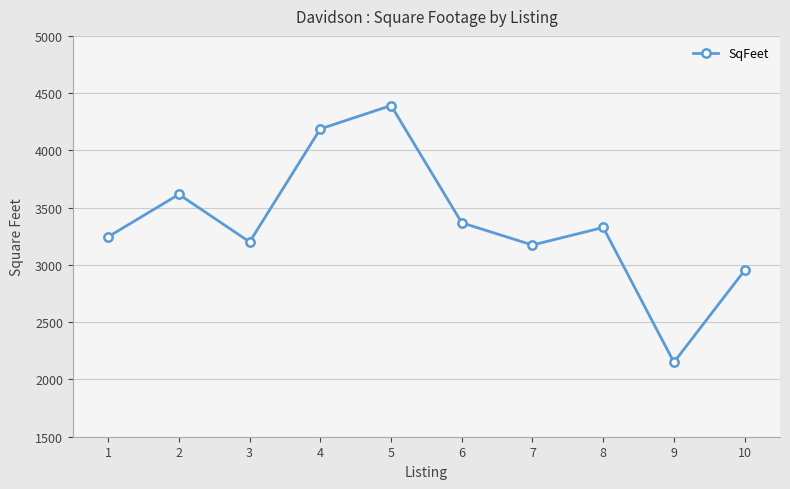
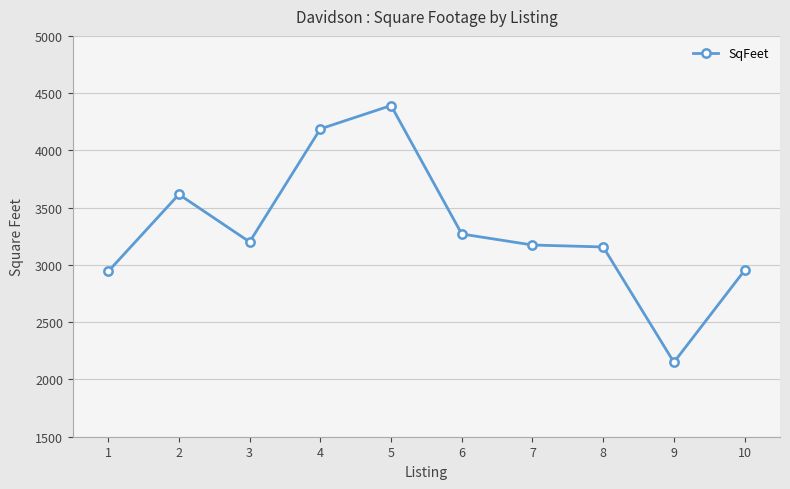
  {
-   "1": 3250,
+   "1": 2940,
    "2": 3620,
    "3": 3200,
    "4": 4190,
    "5": 4390,
-   "6": 3370,
+   "6": 3270,
    "7": 3170,
-   "8": 3330,
+   "8": 3160,
    "9": 2150,
    "10": 2950
  }
